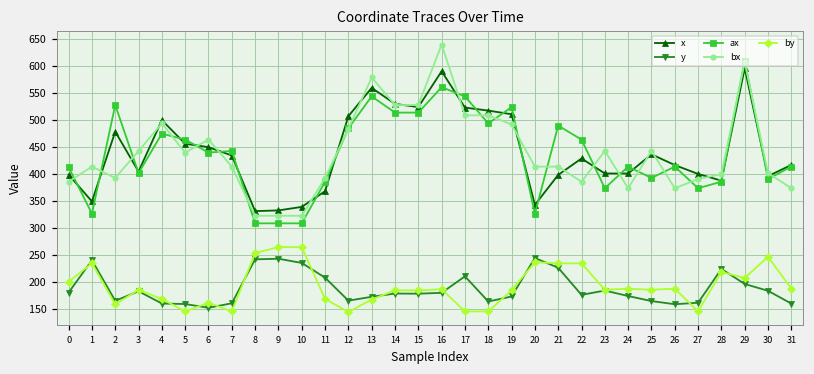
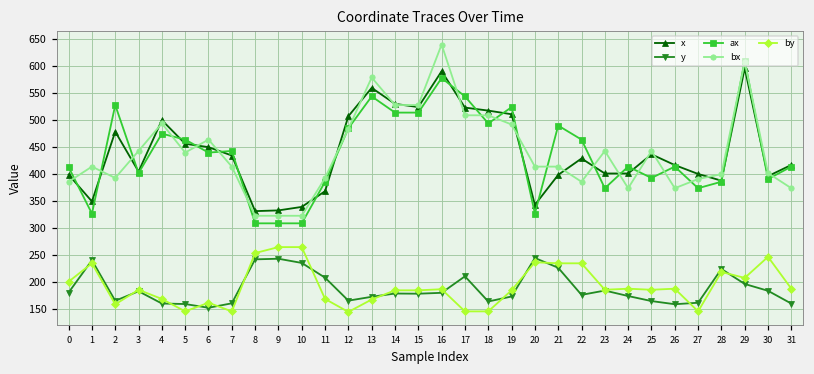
  {
    "x": {
      "0": 400,
      "1": 350,
      "2": 480,
      "4": 500,
      "5": 460,
      "6": 450,
      "7": 430,
      "8": 330,
      "9": 330,
      "10": 340,
      "11": 370,
      "12": 510,
      "13": 560,
      "16": 590,
      "17": 520,
      "18": 520,
      "19": 510,
      "20": 340,
      "21": 400,
      "22": 430,
      "23": 400,
      "24": 400,
      "25": 440,
      "27": 400,
      "29": 600,
      "30": 400
    },
    "y": {
      "0": 180,
      "1": 240,
      "2": 170,
      "4": 160,
      "5": 160,
      "6": 150,
      "7": 160,
      "8": 240,
      "9": 240,
      "10": 240,
      "11": 210,
      "12": 170,
      "14": 180,
      "15": 180,
      "16": 180,
      "17": 210,
      "18": 160,
      "19": 170,
      "20": 240,
      "21": 230,
      "22": 180,
      "24": 170,
      "25": 170,
      "26": 160,
      "27": 160,
      "28": 220,
      "29": 200,
      "30": 180,
      "31": 160
    },
    "ax": {
      "0": 410,
      "1": 330,
      "2": 530,
      "4": 480,
      "5": 460,
      "6": 440,
      "7": 440,
      "8": 310,
      "9": 310,
      "10": 310,
      "11": 390,
      "13": 540,
      "14": 510,
      "15": 510,
-     "16": 560,
+     "16": 580,
      "17": 540,
      "18": 490,
      "19": 520,
      "20": 330,
      "21": 490,
      "22": 460,
      "23": 370,
      "24": 410,
      "25": 390,
      "27": 370,
      "30": 390
    },
    "bx": {
      "0": 390,
      "1": 410,
      "2": 390,
      "3": 440,
      "4": 490,
      "5": 440,
      "6": 460,
      "7": 410,
      "8": 320,
      "9": 320,
      "10": 320,
      "11": 390,
      "13": 580,
      "16": 640,
      "17": 510,
      "18": 510,
      "19": 490,
      "20": 410,
      "21": 410,
      "22": 390,
      "23": 440,
      "24": 370,
      "25": 440,
      "26": 370,
      "27": 390,
      "28": 400,
      "30": 400,
      "31": 370
    },
    "by": {
      "0": 200,
      "1": 240,
      "2": 160,
      "4": 170,
      "5": 150,
      "6": 160,
      "7": 150,
      "8": 250,
      "9": 270,
      "10": 270,
      "11": 170,
      "12": 150,
      "14": 190,
      "15": 190,
      "16": 190,
      "17": 150,
      "18": 150,
      "19": 190,
      "20": 240,
      "21": 240,
      "22": 240,
      "24": 190,
      "25": 190,
      "26": 190,
      "27": 150,
      "28": 220,
      "29": 210,
      "30": 250,
      "31": 190
    }
  }
